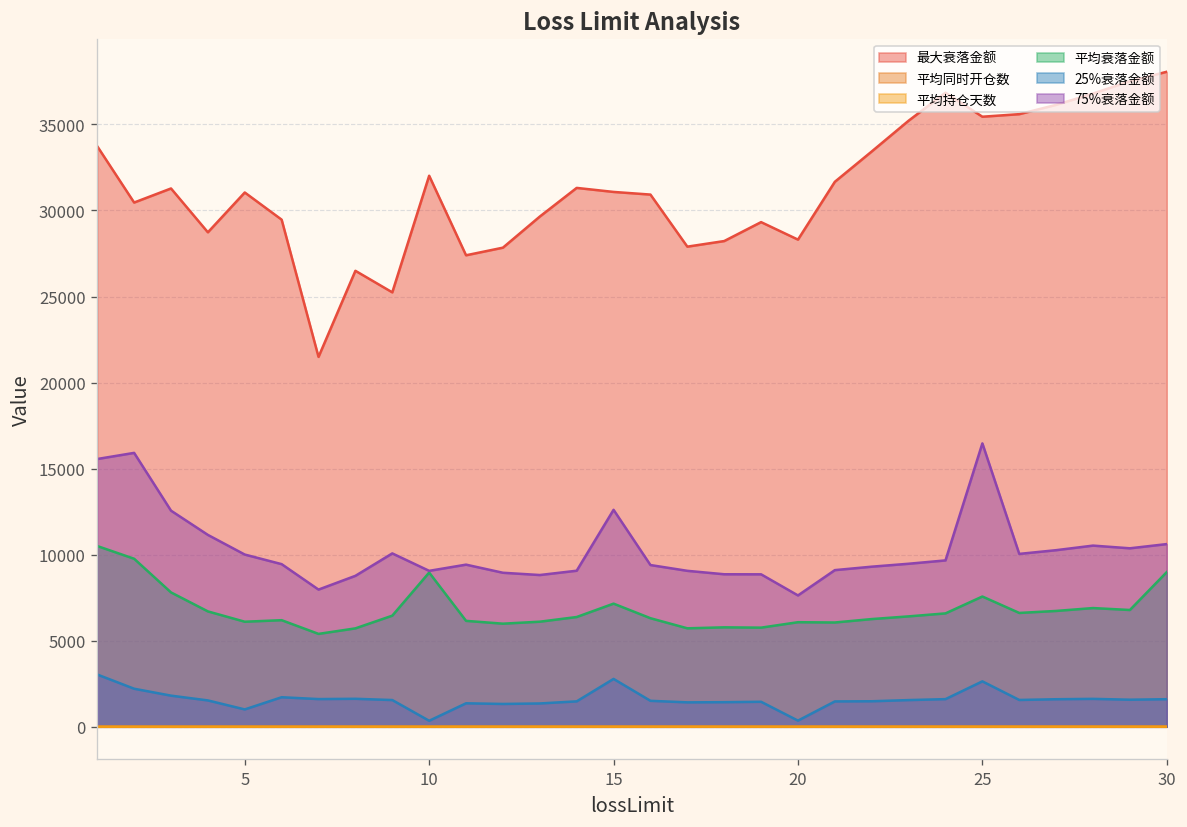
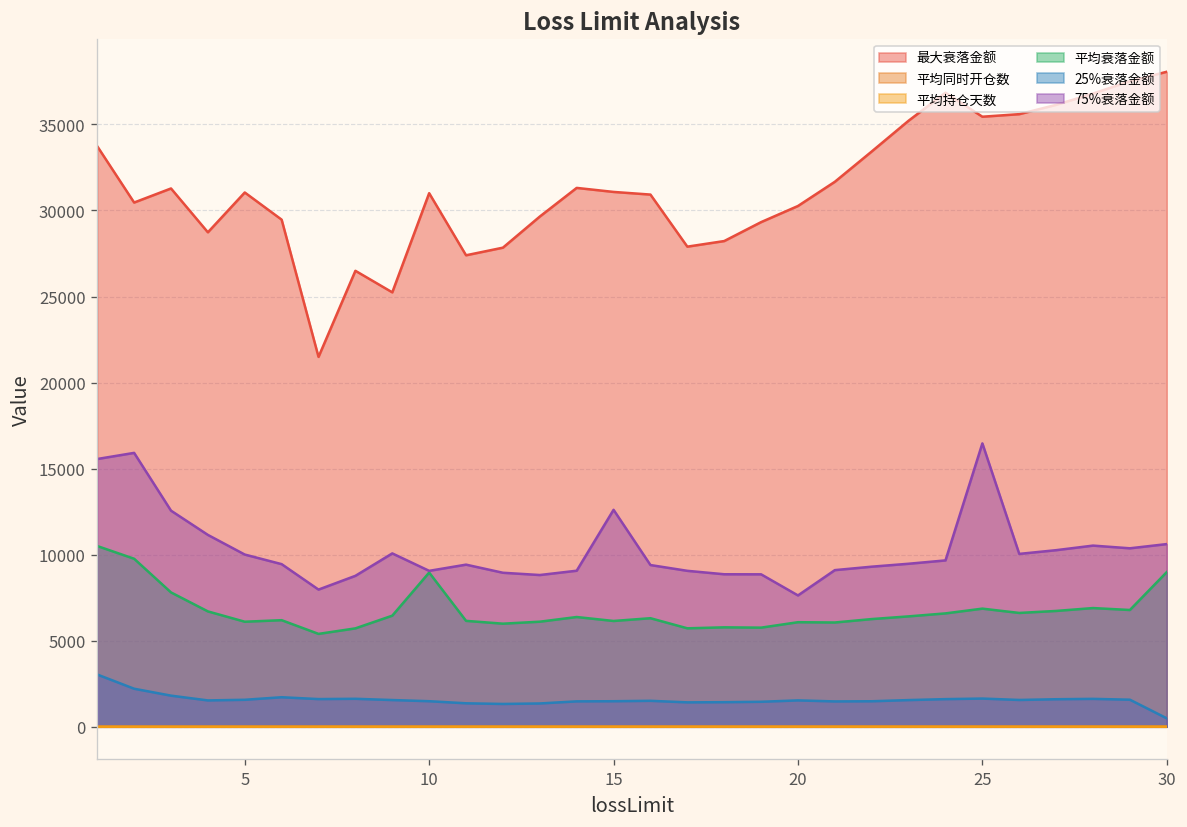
  {
    "最大衰落金额": {
      "5": 31000,
-     "10": 32000,
+     "10": 31000,
      "15": 31100,
-     "20": 28300,
+     "20": 30300,
      "25": 35400,
      "30": 38100
    },
    "平均持仓天数": {
      "5": 0,
      "10": 0,
      "15": 0,
      "20": 0,
      "25": 0,
      "30": 0
    },
    "平均衰落金额": {
      "5": 6100,
-     "15": 7200,
+     "15": 6100,
      "20": 6100,
-     "25": 7600,
+     "25": 6900,
      "30": 9000
    },
    "25%衰落金额": {
-     "5": 1000,
-     "10": 300,
-     "15": 2800,
-     "20": 400,
-     "25": 2600,
-     "30": 1600
+     "5": 1600,
+     "10": 1500,
+     "15": 1500,
+     "20": 1500,
+     "25": 1600,
+     "30": 500
    },
    "75%衰落金额": {
      "5": 10000,
      "15": 12600,
      "20": 7600,
      "25": 16500,
      "30": 10600
    }
  }
